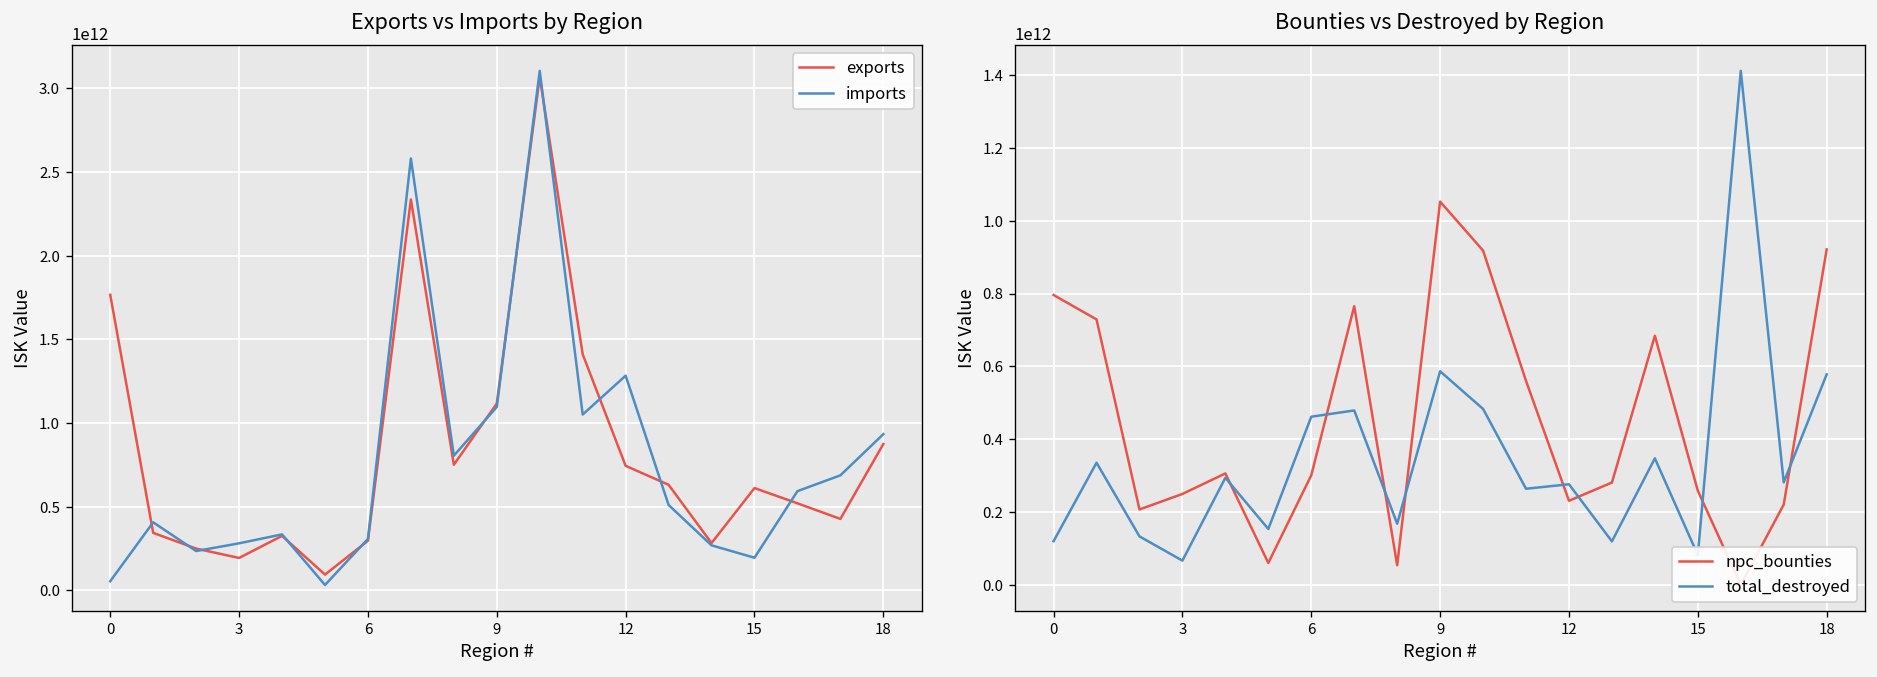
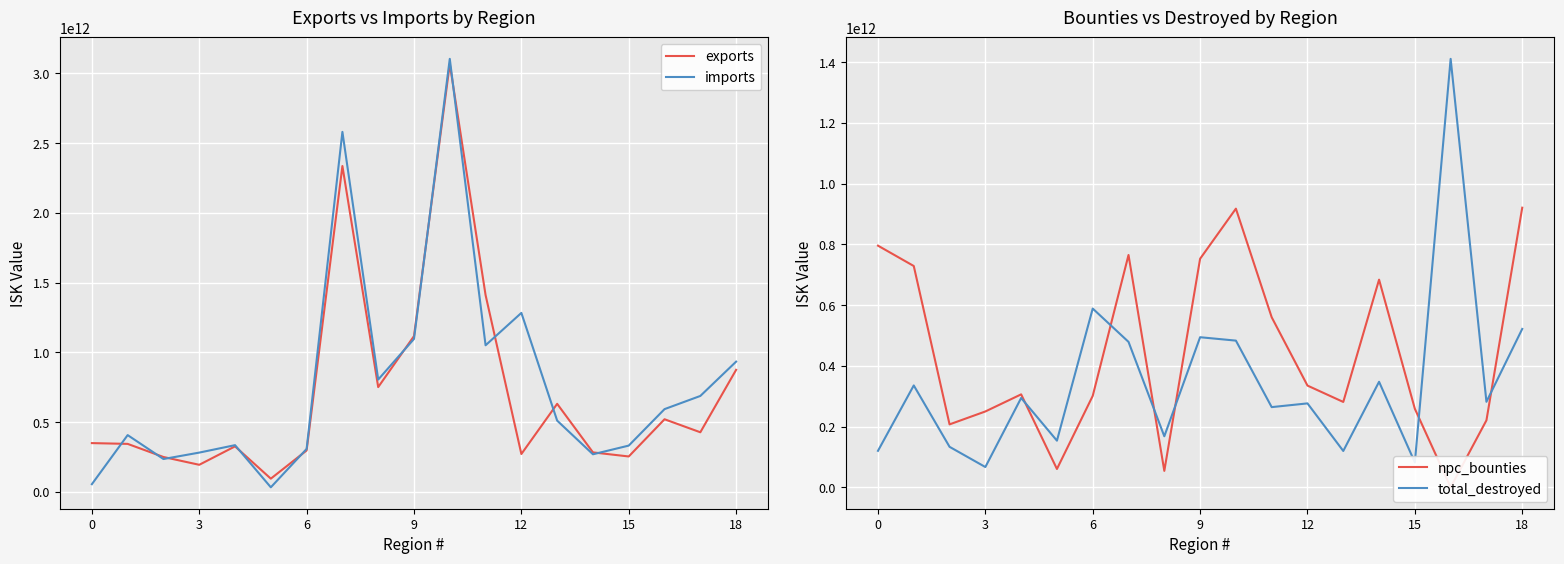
  {
    "Exports vs Imports by Region": {
      "exports": {
-       "0": 1770000000000,
+       "0": 350000000000,
        "3": 190000000000,
        "9": 1120000000000,
-       "12": 740000000000,
-       "15": 610000000000,
+       "12": 270000000000,
+       "15": 250000000000,
        "18": 870000000000
      },
      "imports": {
        "0": 50000000000,
        "3": 280000000000,
        "9": 1100000000000,
        "12": 1280000000000,
-       "15": 190000000000,
+       "15": 330000000000,
        "18": 930000000000
      }
    },
    "Bounties vs Destroyed by Region": {
      "npc_bounties": {
        "0": 800000000000,
        "3": 250000000000,
        "6": 300000000000,
-       "9": 1050000000000,
-       "12": 230000000000,
+       "9": 750000000000,
+       "12": 340000000000,
        "15": 260000000000,
        "18": 920000000000
      },
      "total_destroyed": {
        "0": 120000000000,
        "3": 70000000000,
-       "6": 460000000000,
-       "9": 590000000000,
+       "6": 590000000000,
+       "9": 490000000000,
        "12": 280000000000,
-       "18": 580000000000
+       "18": 520000000000
      }
    }
  }
